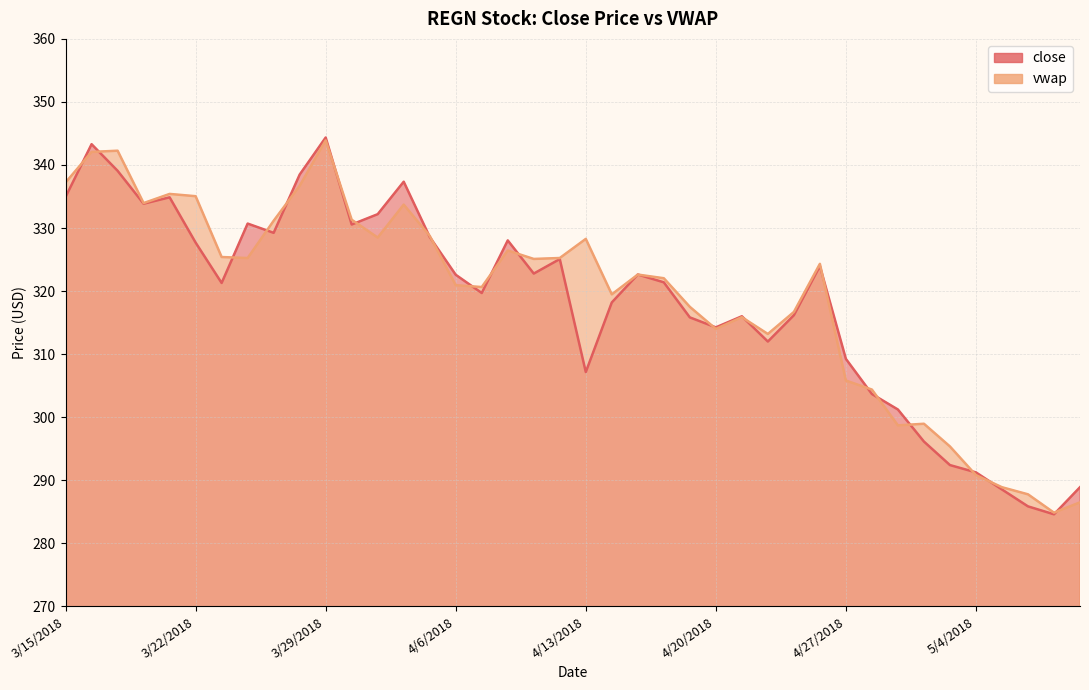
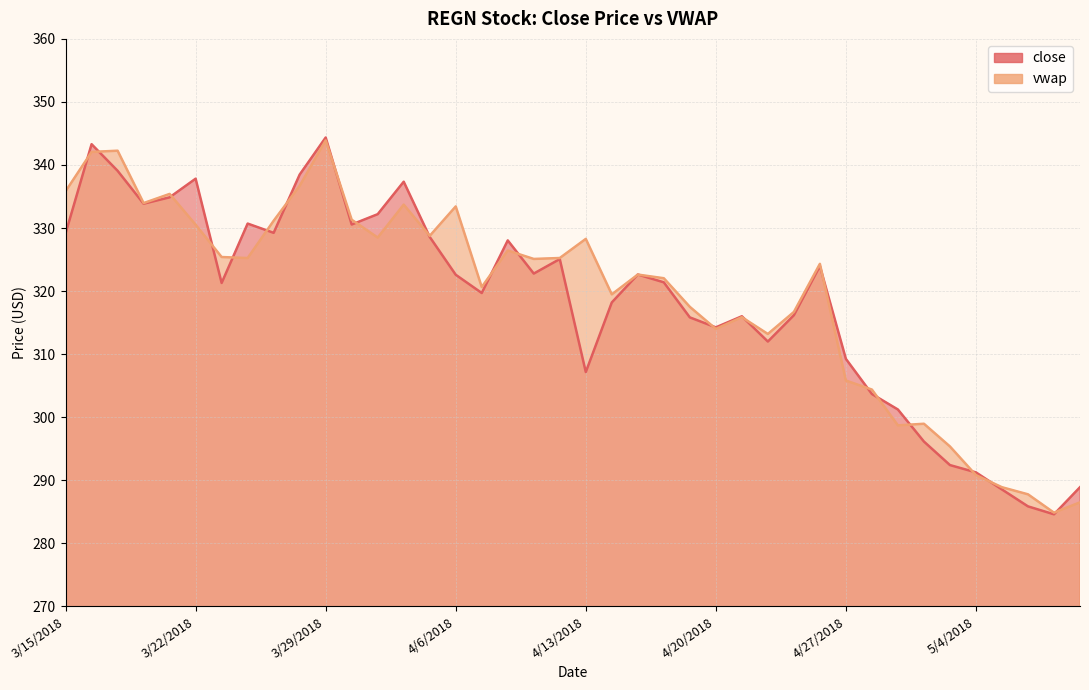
  {
    "close": {
-     "3/15/2018": 335,
-     "3/22/2018": 328,
+     "3/15/2018": 329,
+     "3/22/2018": 338,
      "3/29/2018": 344,
      "4/6/2018": 323,
      "4/13/2018": 307,
      "4/27/2018": 309,
      "5/4/2018": 291
    },
    "vwap": {
-     "3/15/2018": 337,
-     "3/22/2018": 335,
+     "3/15/2018": 336,
+     "3/22/2018": 331,
      "3/29/2018": 344,
-     "4/6/2018": 321,
+     "4/6/2018": 333,
      "4/13/2018": 328,
      "4/27/2018": 306,
      "5/4/2018": 291
    }
  }
